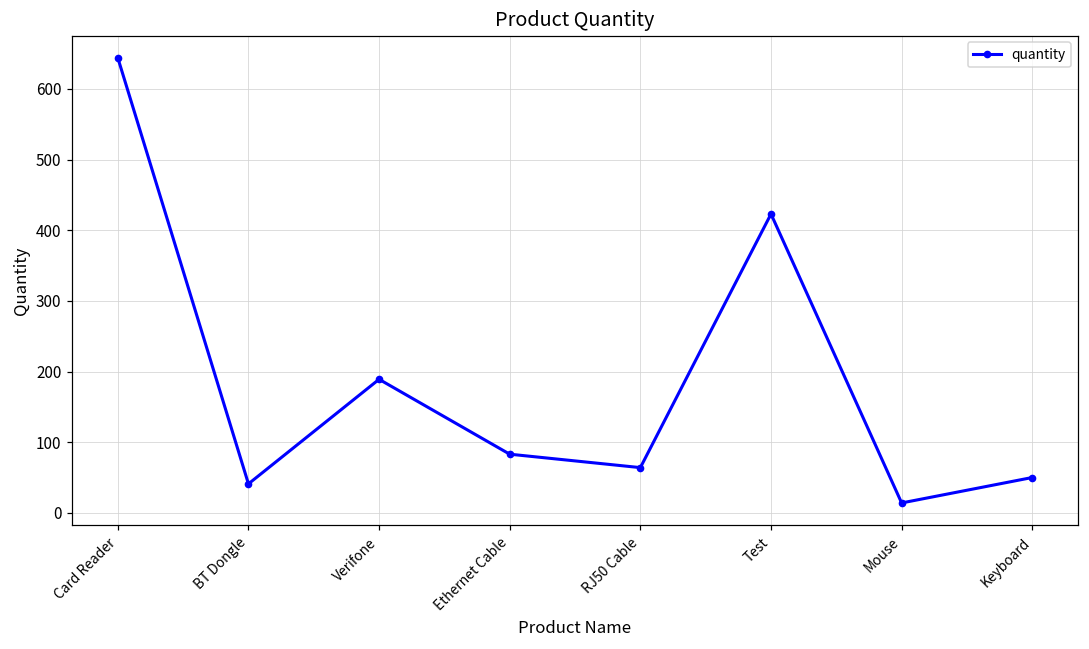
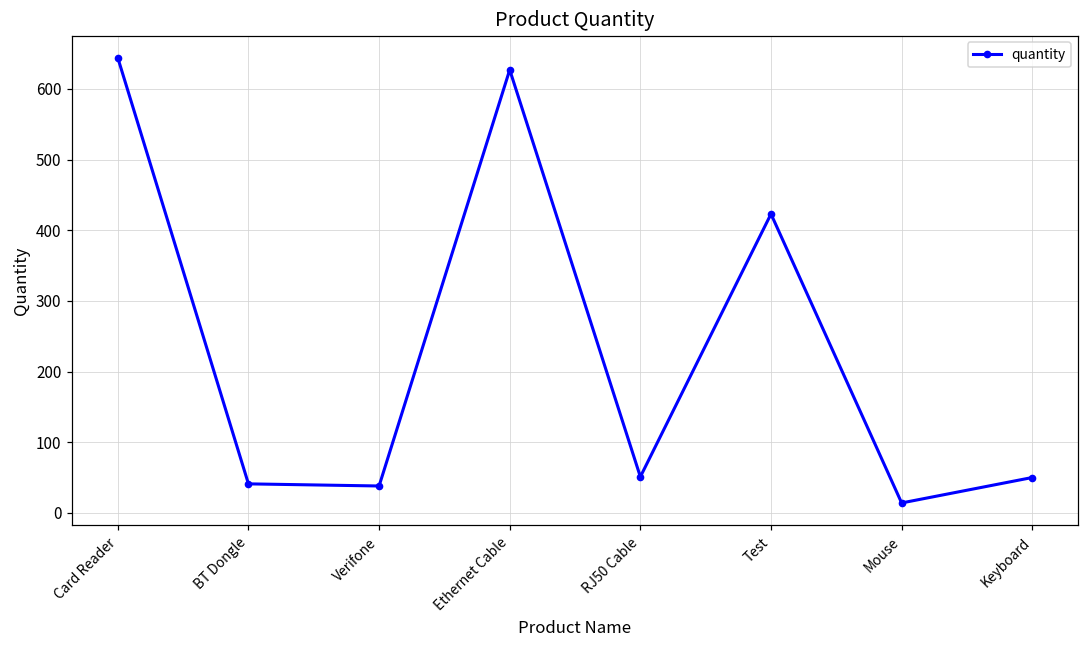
  {
    "Card Reader": 640,
    "BT Dongle": 40,
-   "Verifone": 190,
-   "Ethernet Cable": 80,
-   "RJ50 Cable": 60,
+   "Verifone": 40,
+   "Ethernet Cable": 630,
+   "RJ50 Cable": 50,
    "Test": 420,
    "Mouse": 10,
    "Keyboard": 50
  }
